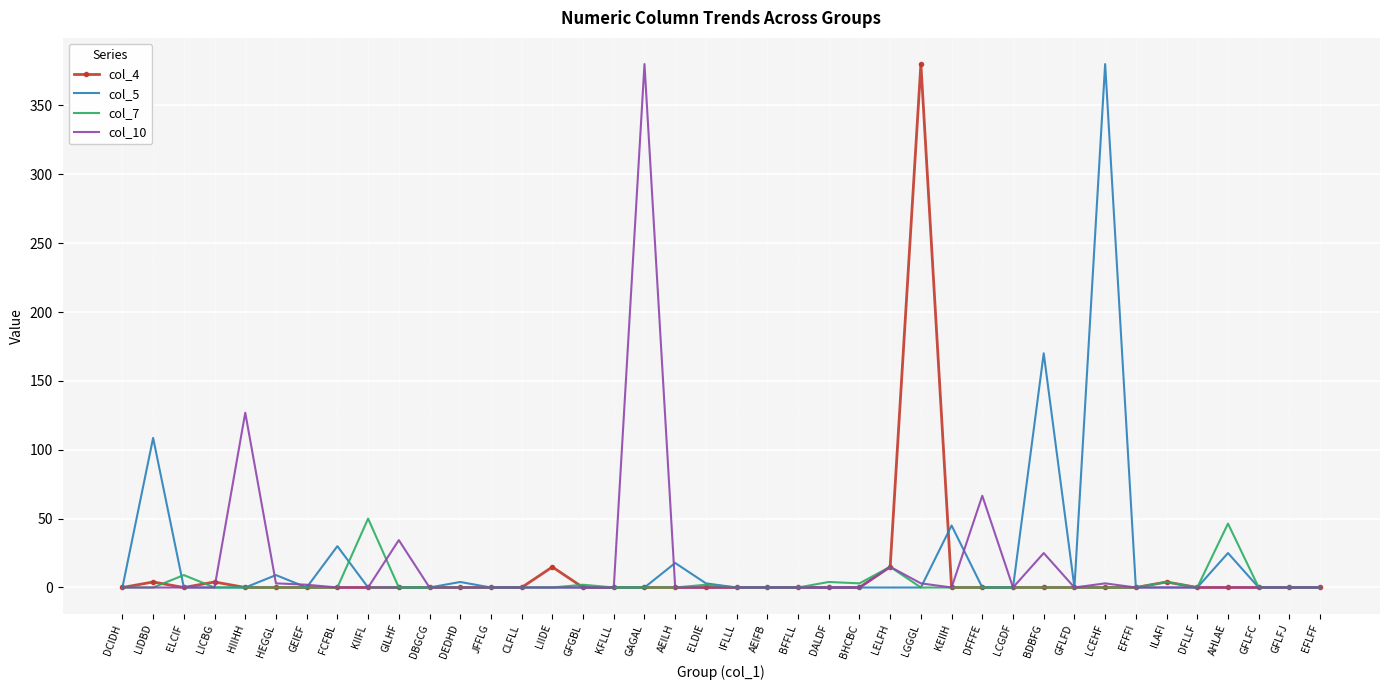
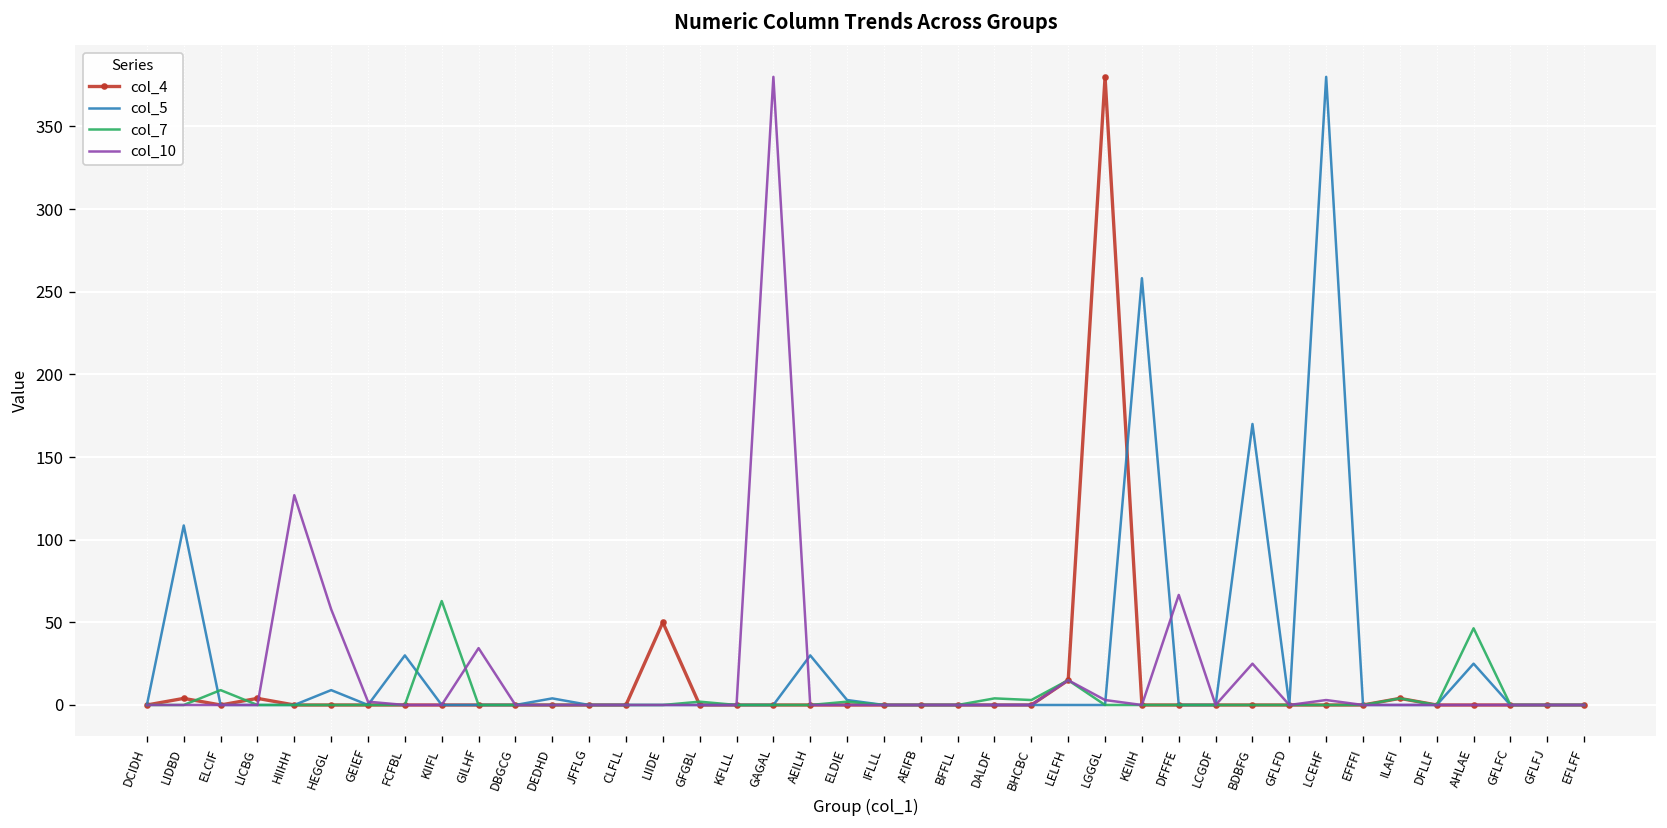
  {
    "col_4": {
      "LIDBD": 4,
      "LICBG": 4,
-     "LIIDE": 15,
+     "LIIDE": 50,
      "LGGGL": 380
    },
    "col_5": {
      "LIDBD": 109,
      "HEGGL": 9,
      "FCFBL": 30,
      "DEDHD": 4,
-     "AEILH": 18,
+     "AEILH": 30,
      "LELFH": 0,
-     "KEIIH": 45,
+     "KEIIH": 258,
      "BDBFG": 170,
      "LCEHF": 380,
      "AHLAE": 25
    },
    "col_7": {
      "ELCIF": 9,
-     "KIIFL": 50,
+     "KIIFL": 63,
      "GFGBL": 2,
      "DALDF": 4,
      "BHCBC": 3,
      "AHLAE": 46
    },
    "col_10": {
      "HIIHH": 127,
-     "HEGGL": 3,
+     "HEGGL": 58,
      "GEIEF": 2,
      "GILHF": 34,
      "GAGAL": 380,
      "LGGGL": 3,
      "DFFFE": 67,
      "BDBFG": 25,
      "LCEHF": 3
    }
  }
